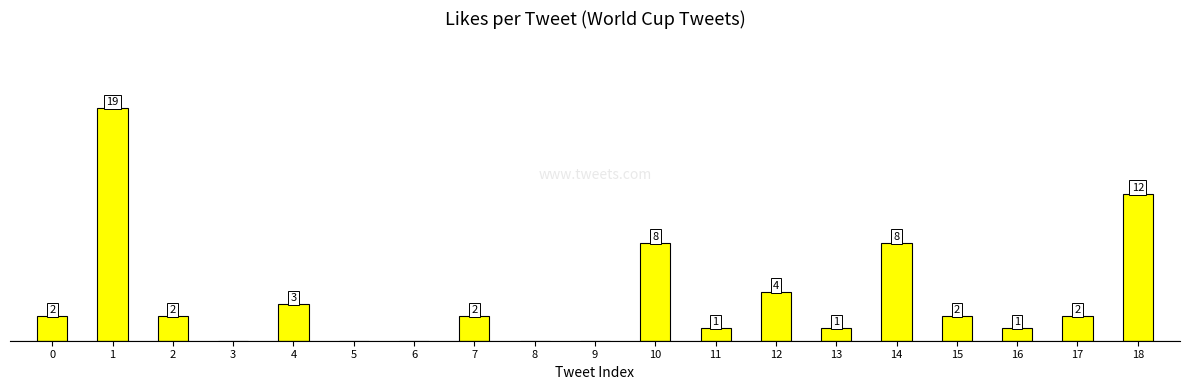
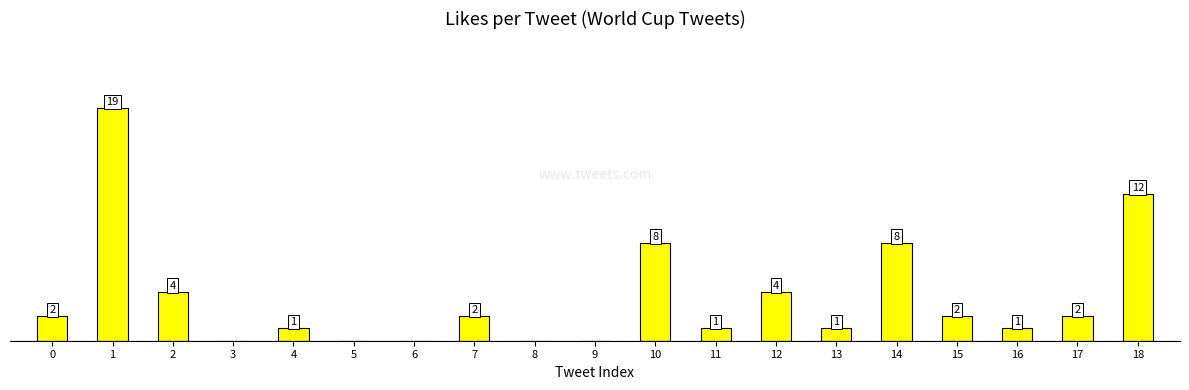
  {
-   "2": 2,
-   "4": 3
+   "2": 4,
+   "4": 1
  }
